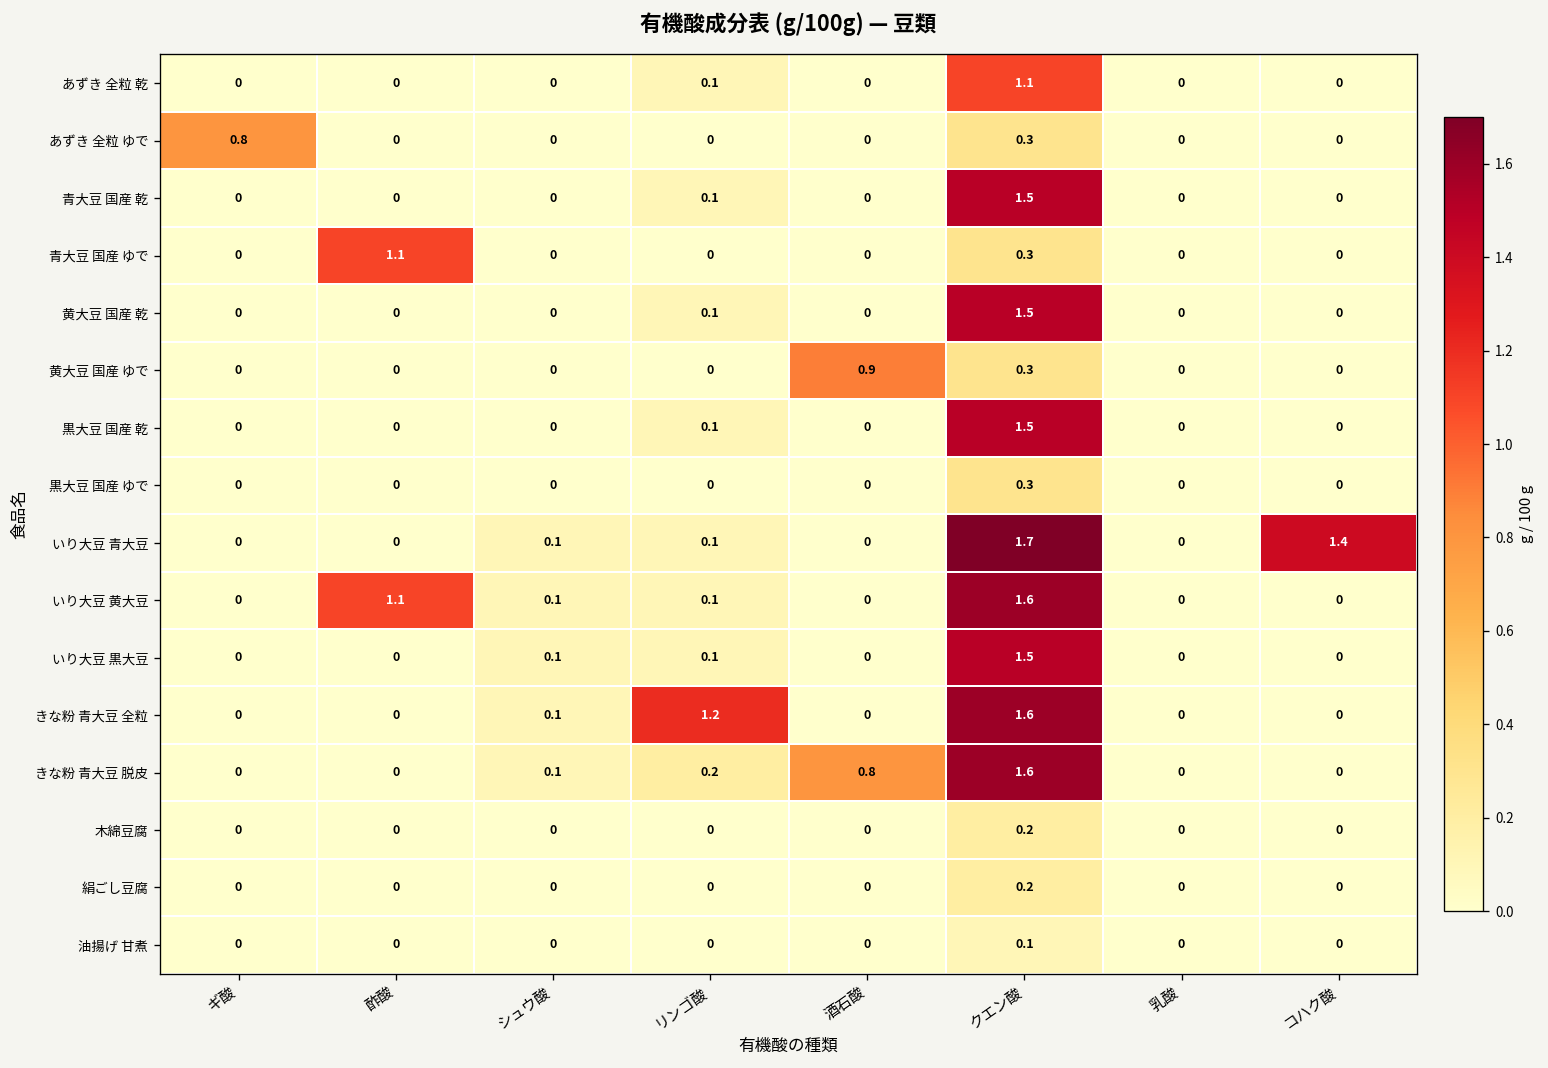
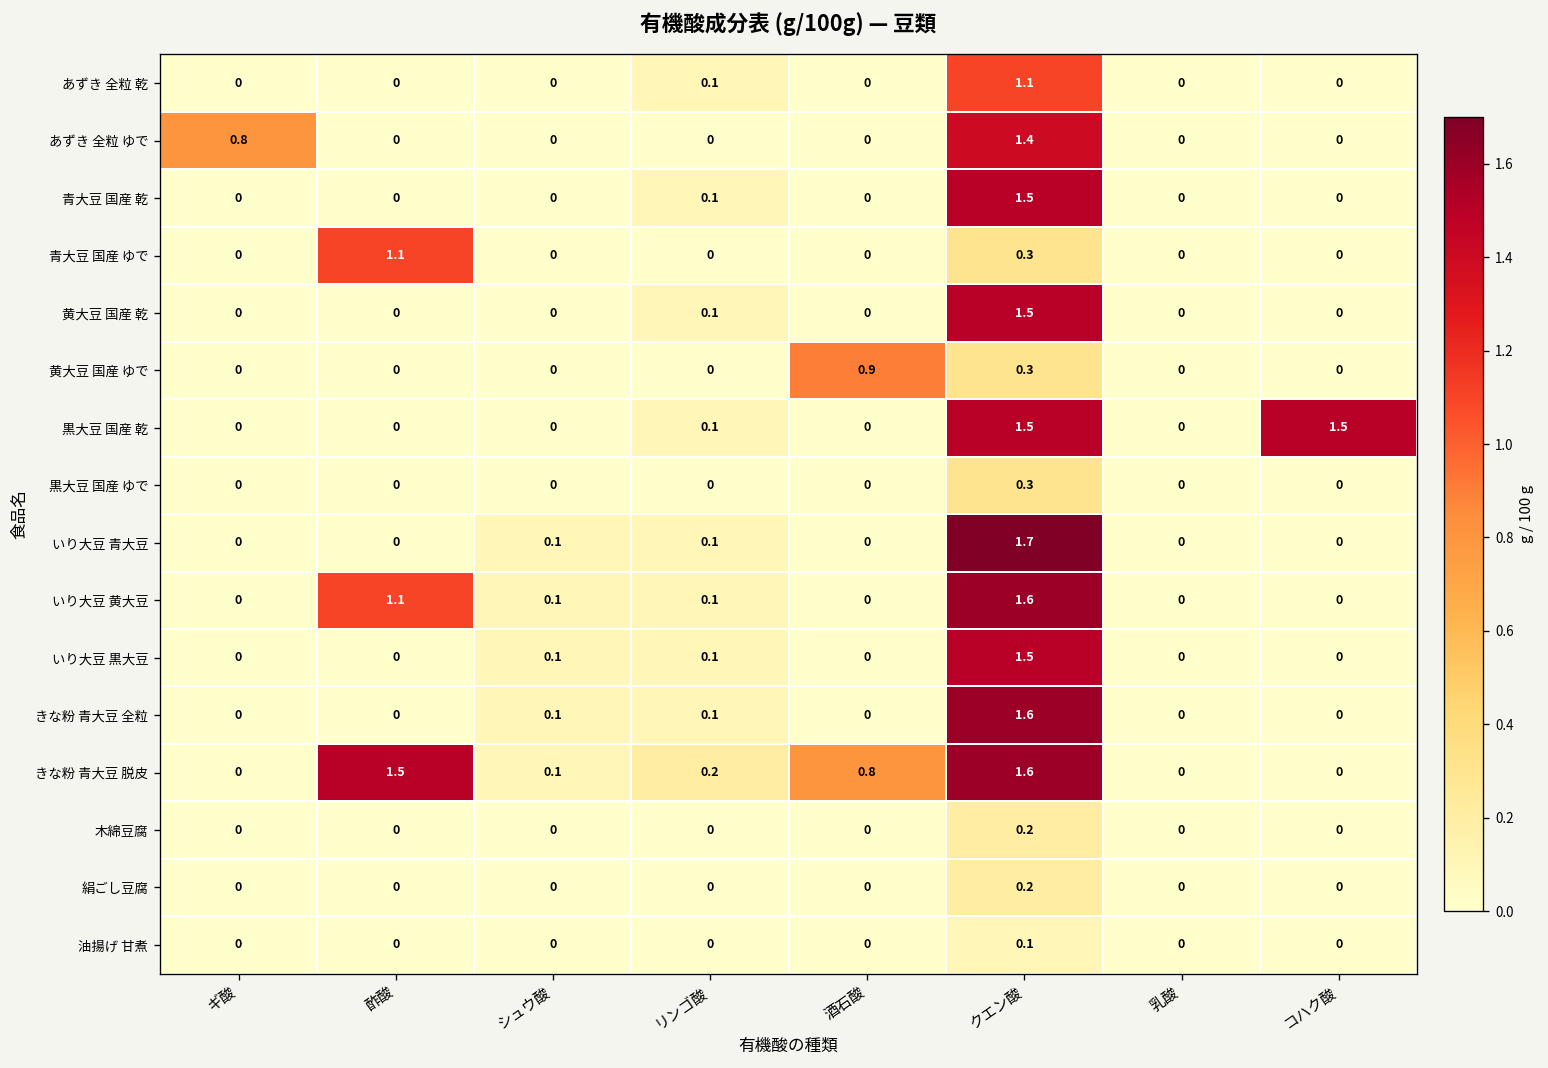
  {
    "あずき 全粒 乾": {
      "ギ酸": 0,
      "酢酸": 0,
      "シュウ酸": 0,
      "リンゴ酸": 0.1,
      "酒石酸": 0,
      "クエン酸": 1.1,
      "乳酸": 0,
      "コハク酸": 0
    },
    "あずき 全粒 ゆで": {
      "ギ酸": 0.8,
      "酢酸": 0,
      "シュウ酸": 0,
      "リンゴ酸": 0,
      "酒石酸": 0,
-     "クエン酸": 0.3,
+     "クエン酸": 1.4,
      "乳酸": 0,
      "コハク酸": 0
    },
    "青大豆 国産 乾": {
      "ギ酸": 0,
      "酢酸": 0,
      "シュウ酸": 0,
      "リンゴ酸": 0.1,
      "酒石酸": 0,
      "クエン酸": 1.5,
      "乳酸": 0,
      "コハク酸": 0
    },
    "青大豆 国産 ゆで": {
      "ギ酸": 0,
      "酢酸": 1.1,
      "シュウ酸": 0,
      "リンゴ酸": 0,
      "酒石酸": 0,
      "クエン酸": 0.3,
      "乳酸": 0,
      "コハク酸": 0
    },
    "黄大豆 国産 乾": {
      "ギ酸": 0,
      "酢酸": 0,
      "シュウ酸": 0,
      "リンゴ酸": 0.1,
      "酒石酸": 0,
      "クエン酸": 1.5,
      "乳酸": 0,
      "コハク酸": 0
    },
    "黄大豆 国産 ゆで": {
      "ギ酸": 0,
      "酢酸": 0,
      "シュウ酸": 0,
      "リンゴ酸": 0,
      "酒石酸": 0.9,
      "クエン酸": 0.3,
      "乳酸": 0,
      "コハク酸": 0
    },
    "黒大豆 国産 乾": {
      "ギ酸": 0,
      "酢酸": 0,
      "シュウ酸": 0,
      "リンゴ酸": 0.1,
      "酒石酸": 0,
      "クエン酸": 1.5,
      "乳酸": 0,
-     "コハク酸": 0
+     "コハク酸": 1.5
    },
    "黒大豆 国産 ゆで": {
      "ギ酸": 0,
      "酢酸": 0,
      "シュウ酸": 0,
      "リンゴ酸": 0,
      "酒石酸": 0,
      "クエン酸": 0.3,
      "乳酸": 0,
      "コハク酸": 0
    },
    "いり大豆 青大豆": {
      "ギ酸": 0,
      "酢酸": 0,
      "シュウ酸": 0.1,
      "リンゴ酸": 0.1,
      "酒石酸": 0,
      "クエン酸": 1.7,
      "乳酸": 0,
-     "コハク酸": 1.4
+     "コハク酸": 0
    },
    "いり大豆 黄大豆": {
      "ギ酸": 0,
      "酢酸": 1.1,
      "シュウ酸": 0.1,
      "リンゴ酸": 0.1,
      "酒石酸": 0,
      "クエン酸": 1.6,
      "乳酸": 0,
      "コハク酸": 0
    },
    "いり大豆 黒大豆": {
      "ギ酸": 0,
      "酢酸": 0,
      "シュウ酸": 0.1,
      "リンゴ酸": 0.1,
      "酒石酸": 0,
      "クエン酸": 1.5,
      "乳酸": 0,
      "コハク酸": 0
    },
    "きな粉 青大豆 全粒": {
      "ギ酸": 0,
      "酢酸": 0,
      "シュウ酸": 0.1,
-     "リンゴ酸": 1.2,
+     "リンゴ酸": 0.1,
      "酒石酸": 0,
      "クエン酸": 1.6,
      "乳酸": 0,
      "コハク酸": 0
    },
    "きな粉 青大豆 脱皮": {
      "ギ酸": 0,
-     "酢酸": 0,
+     "酢酸": 1.5,
      "シュウ酸": 0.1,
      "リンゴ酸": 0.2,
      "酒石酸": 0.8,
      "クエン酸": 1.6,
      "乳酸": 0,
      "コハク酸": 0
    },
    "木綿豆腐": {
      "ギ酸": 0,
      "酢酸": 0,
      "シュウ酸": 0,
      "リンゴ酸": 0,
      "酒石酸": 0,
      "クエン酸": 0.2,
      "乳酸": 0,
      "コハク酸": 0
    },
    "絹ごし豆腐": {
      "ギ酸": 0,
      "酢酸": 0,
      "シュウ酸": 0,
      "リンゴ酸": 0,
      "酒石酸": 0,
      "クエン酸": 0.2,
      "乳酸": 0,
      "コハク酸": 0
    },
    "油揚げ 甘煮": {
      "ギ酸": 0,
      "酢酸": 0,
      "シュウ酸": 0,
      "リンゴ酸": 0,
      "酒石酸": 0,
      "クエン酸": 0.1,
      "乳酸": 0,
      "コハク酸": 0
    }
  }
